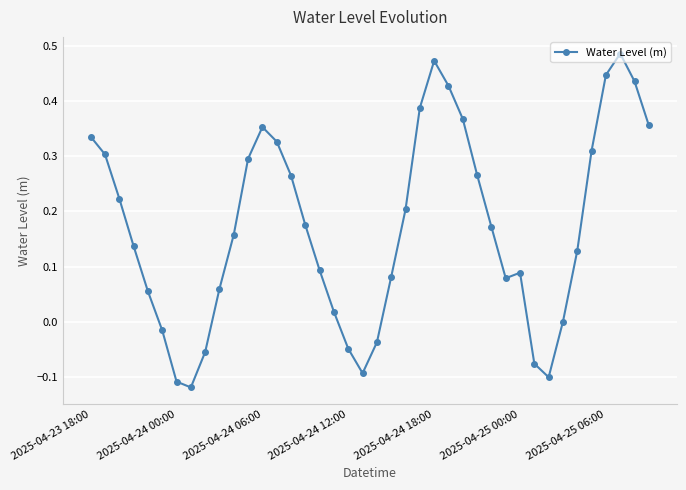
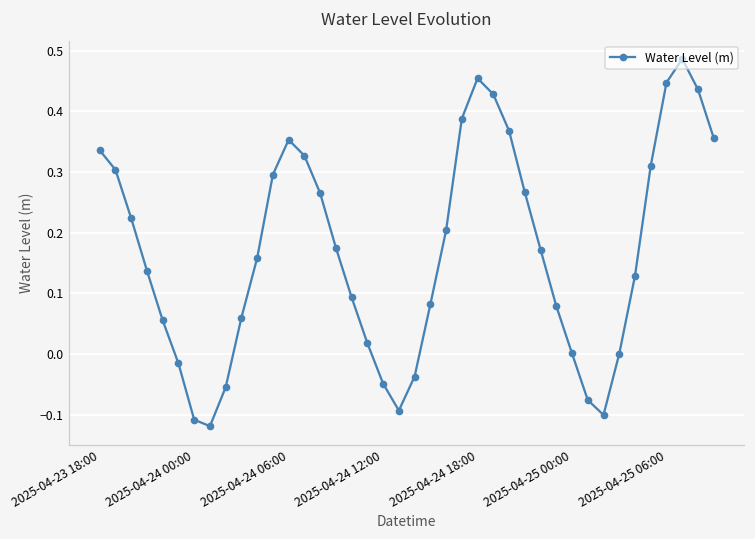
  {
    "2025-04-23 18:00": 0.34,
    "2025-04-24 00:00": -0.11,
    "2025-04-24 06:00": 0.35,
    "2025-04-24 12:00": -0.05,
-   "2025-04-24 18:00": 0.47,
-   "2025-04-25 00:00": 0.09,
+   "2025-04-24 18:00": 0.45,
+   "2025-04-25 00:00": 0.00,
    "2025-04-25 06:00": 0.45
  }
